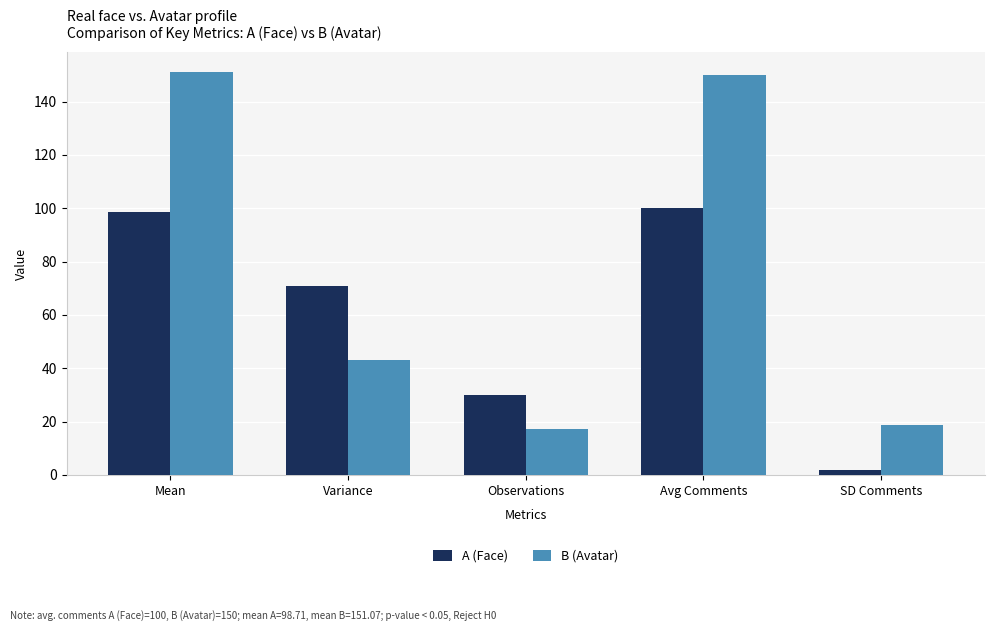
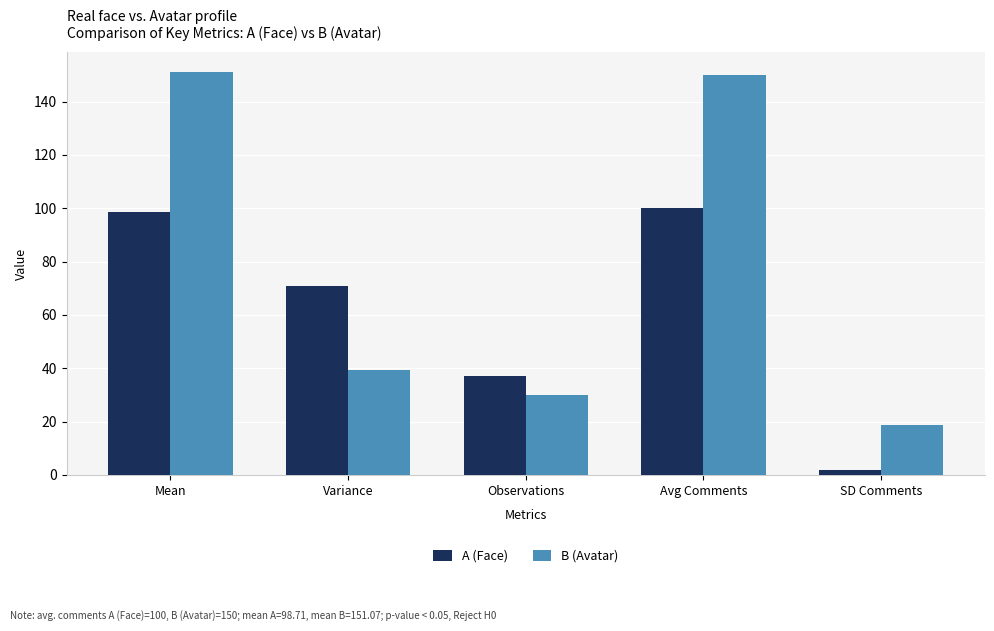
  {
    "A (Face)": {
      "Mean": 99,
      "Variance": 71,
-     "Observations": 30,
+     "Observations": 37,
      "Avg Comments": 100,
      "SD Comments": 2
    },
    "B (Avatar)": {
      "Mean": 151,
-     "Variance": 43,
-     "Observations": 17,
+     "Variance": 39,
+     "Observations": 30,
      "Avg Comments": 150,
      "SD Comments": 19
    }
  }
